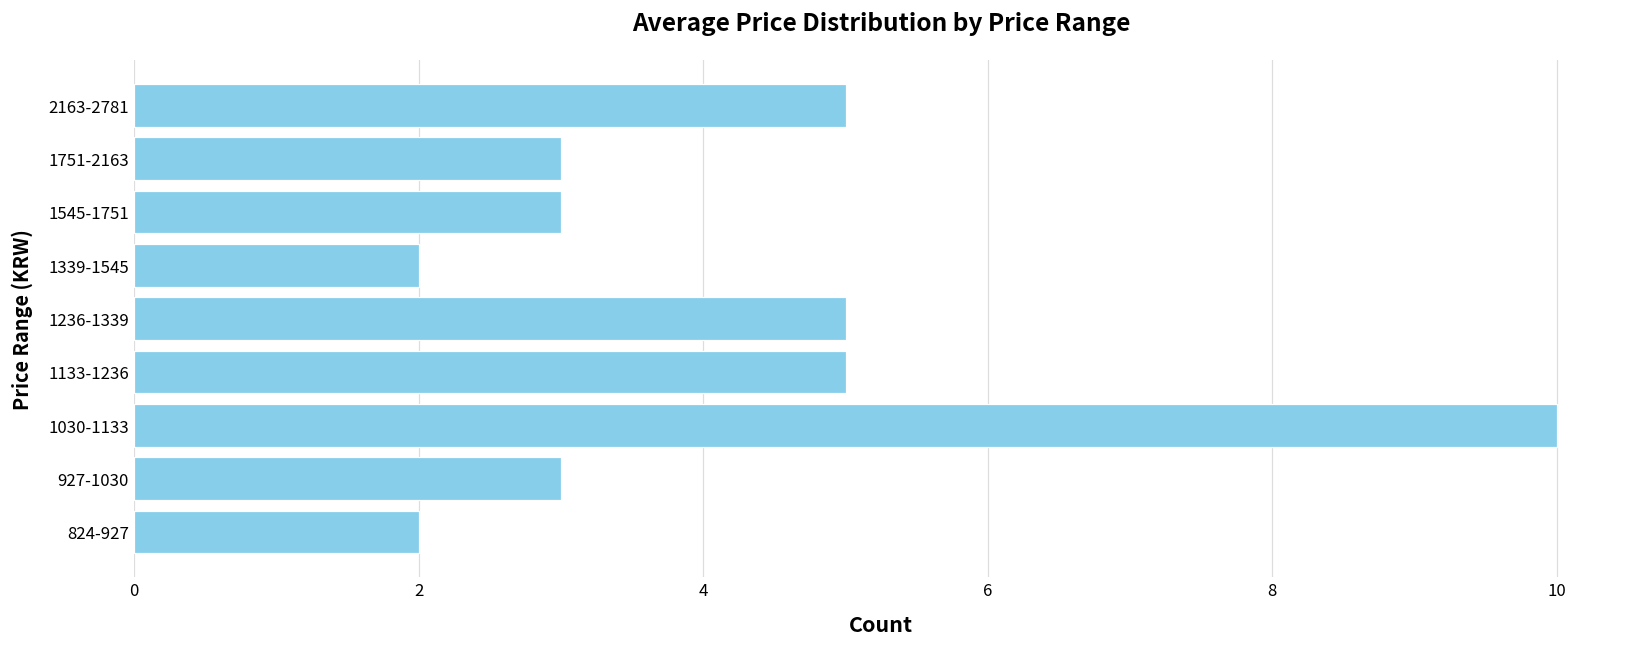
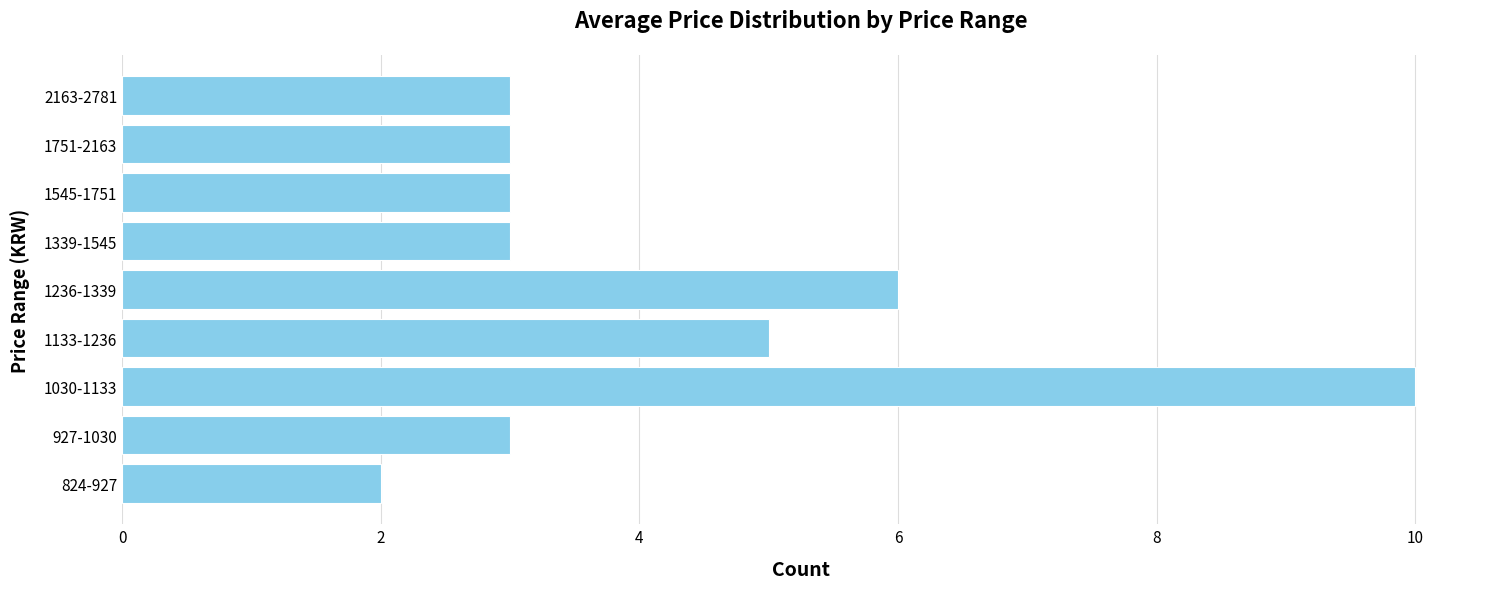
  {
-   "2163-2781": 5,
+   "2163-2781": 3,
    "1751-2163": 3,
    "1545-1751": 3,
-   "1339-1545": 2,
-   "1236-1339": 5,
+   "1339-1545": 3,
+   "1236-1339": 6,
    "1133-1236": 5,
    "1030-1133": 10,
    "927-1030": 3,
    "824-927": 2
  }
